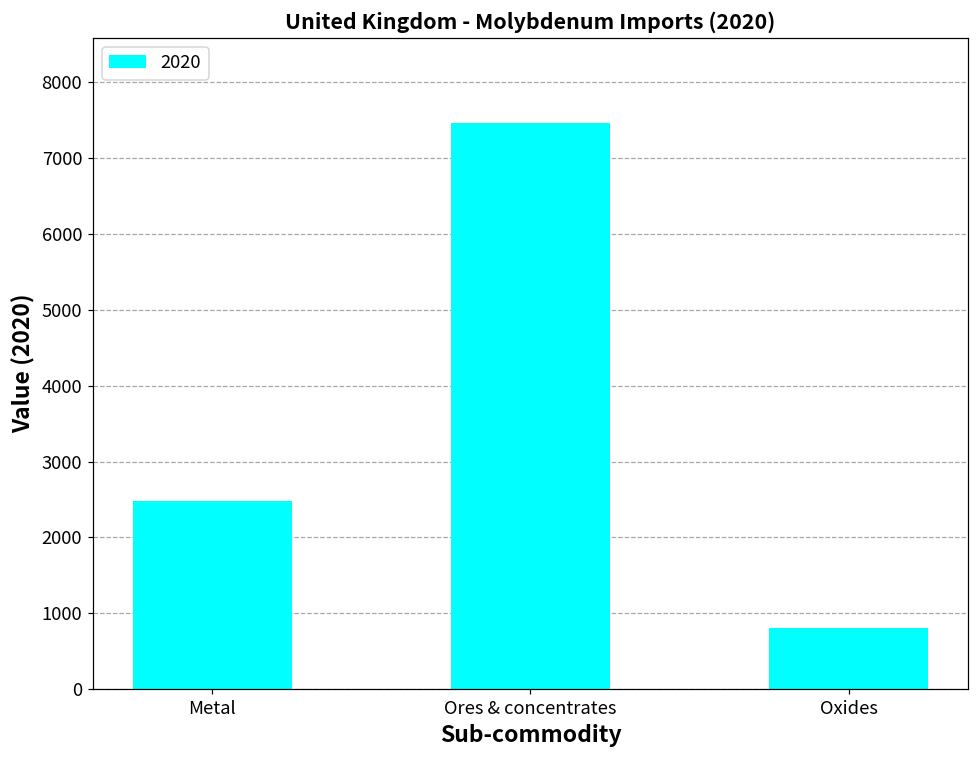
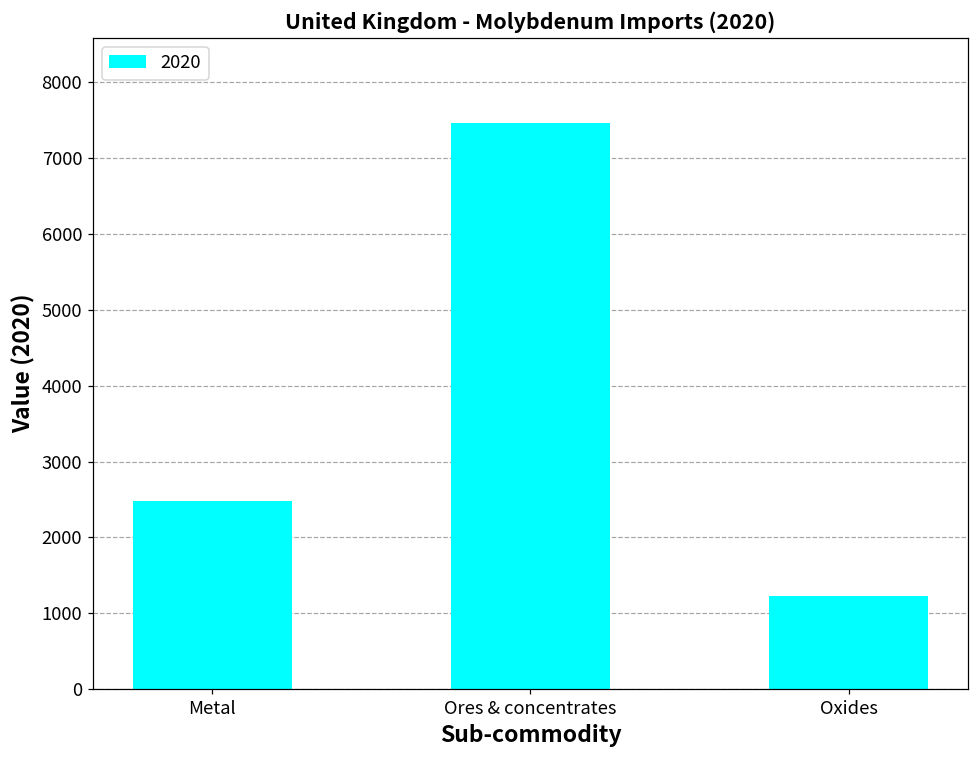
  {
    "Metal": 2500,
    "Ores & concentrates": 7500,
-   "Oxides": 800
+   "Oxides": 1200
  }
